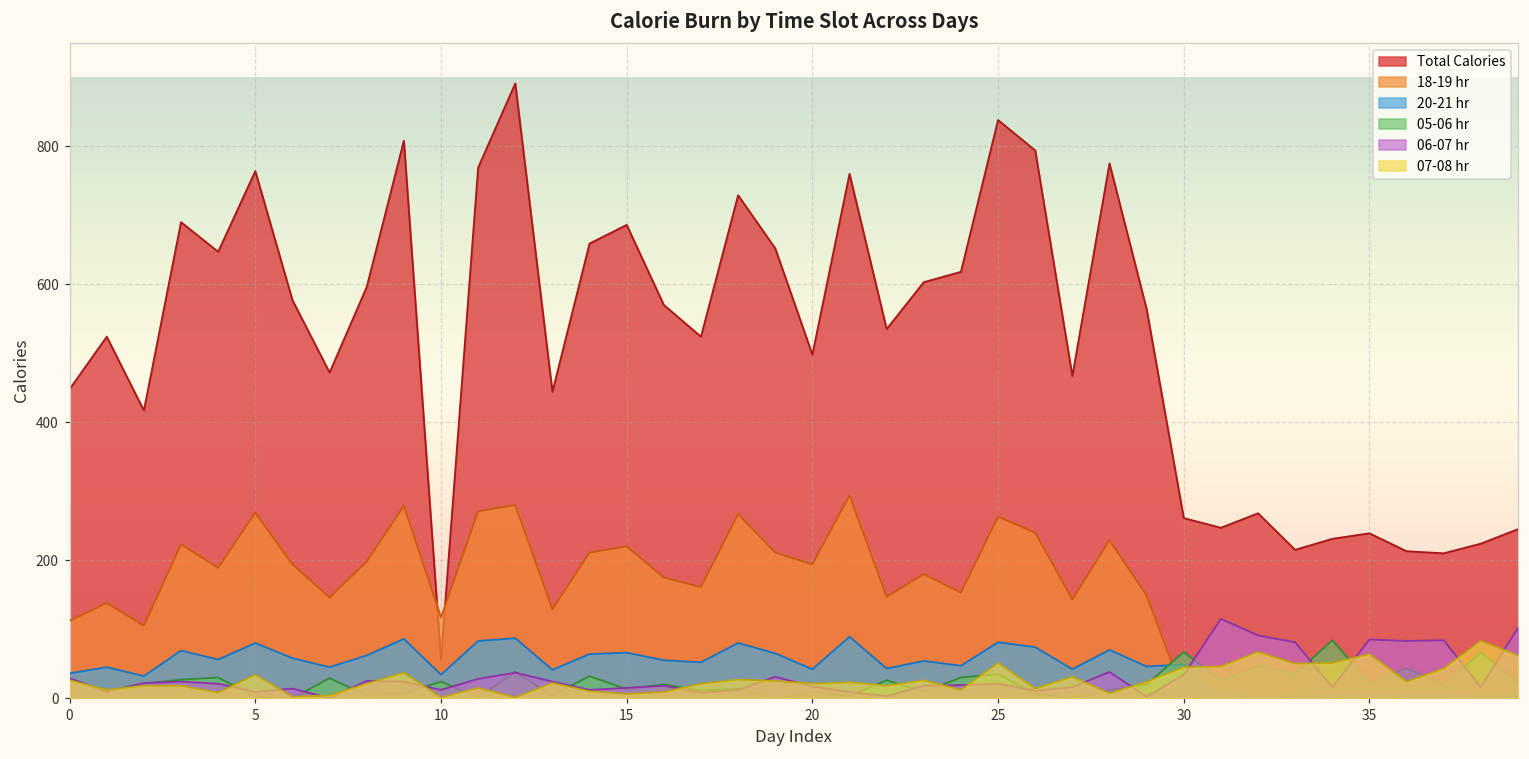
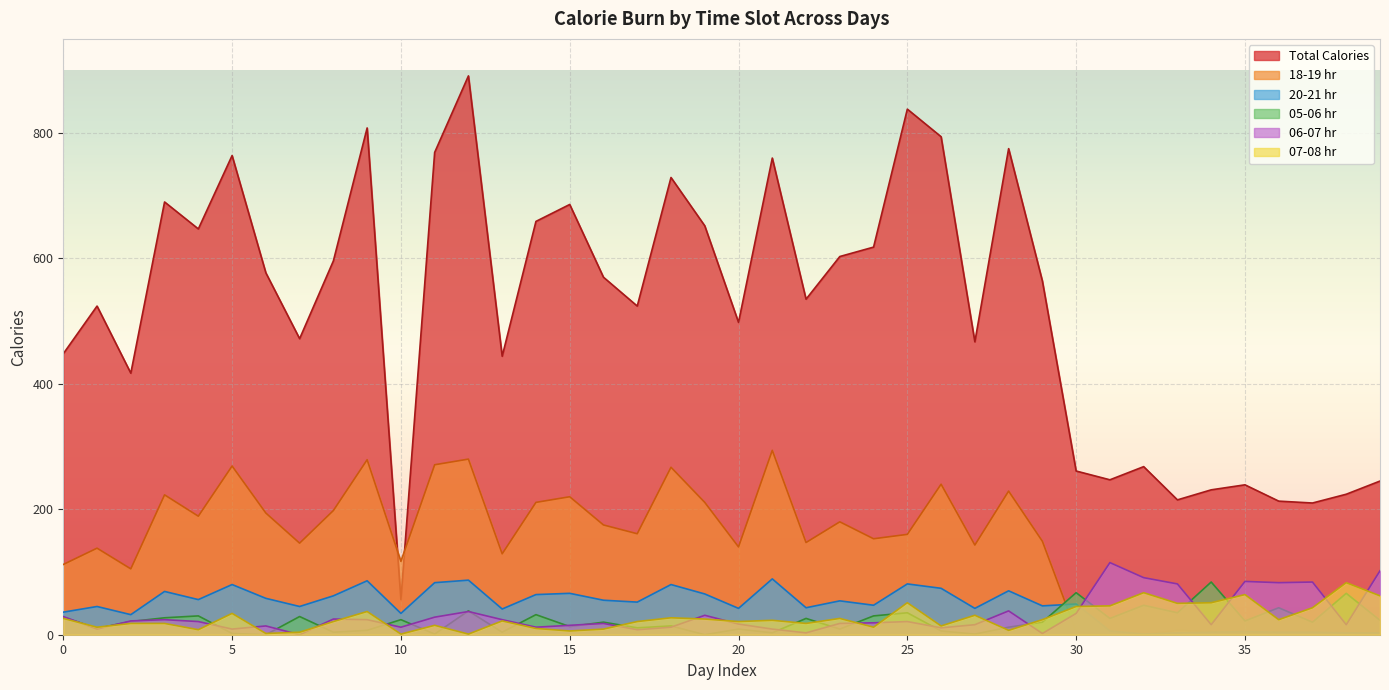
  {
    "Total Calories": {
      "0": 450,
      "5": 760,
      "10": 60,
      "15": 690,
      "20": 500,
      "25": 840,
      "30": 260,
      "35": 240
    },
    "18-19 hr": {
      "0": 110,
      "5": 270,
      "10": 120,
      "15": 220,
-     "20": 190,
-     "25": 260,
+     "20": 140,
+     "25": 160,
      "30": 10
    },
    "20-21 hr": {
      "0": 40,
      "5": 80,
      "10": 30,
      "15": 70,
      "20": 40,
      "25": 80
    },
    "05-06 hr": {
      "5": 0,
      "10": 20,
      "20": 10,
      "25": 40,
      "30": 70,
      "35": 20
    },
    "06-07 hr": {
      "5": 10,
      "10": 10,
      "25": 20,
      "30": 30,
      "35": 90
    },
    "07-08 hr": {
      "5": 30,
      "10": 0,
      "15": 10,
      "25": 50,
      "35": 60
    }
  }
